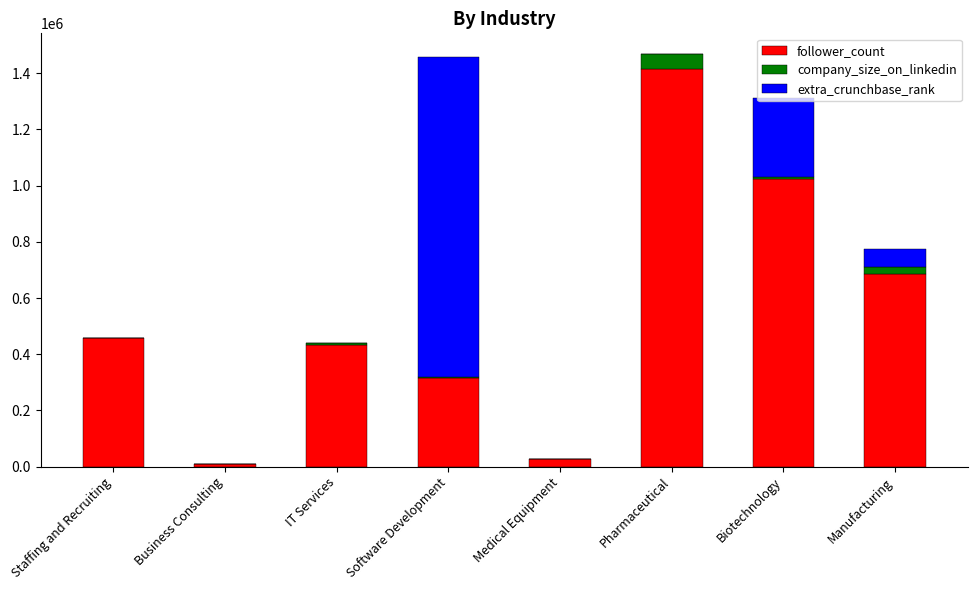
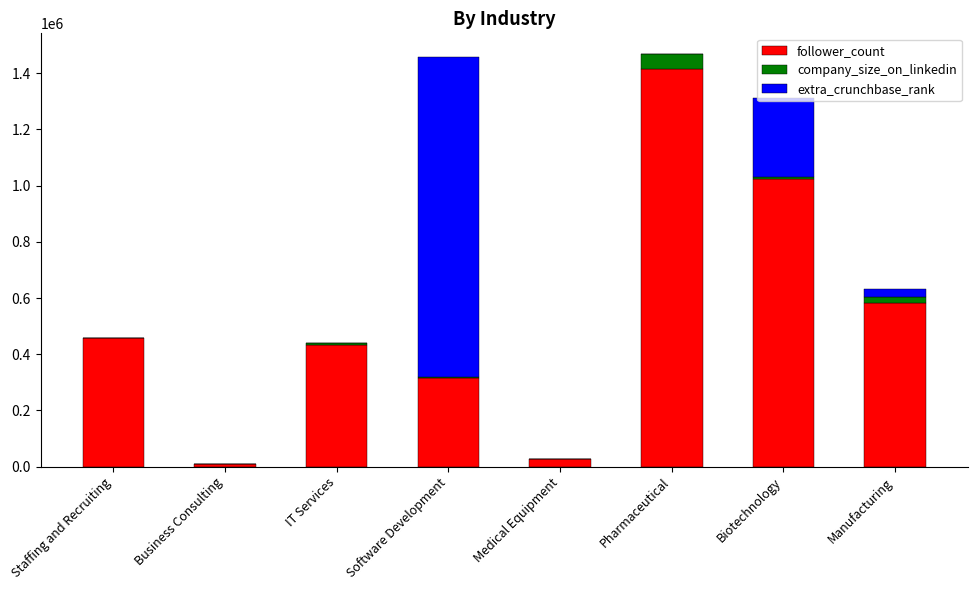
  {
    "follower_count": {
      "Staffing and Recruiting": 460000,
      "Business Consulting": 10000,
      "IT Services": 430000,
      "Software Development": 310000,
      "Medical Equipment": 30000,
      "Pharmaceutical": 1410000,
      "Biotechnology": 1020000,
-     "Manufacturing": 690000
+     "Manufacturing": 580000
    },
    "company_size_on_linkedin": {
      "Pharmaceutical": 50000,
      "Manufacturing": 20000
    },
    "extra_crunchbase_rank": {
      "Staffing and Recruiting": 0,
      "Business Consulting": 0,
      "Software Development": 1140000,
      "Medical Equipment": 0,
-     "Manufacturing": 60000
+     "Manufacturing": 30000
    }
  }
